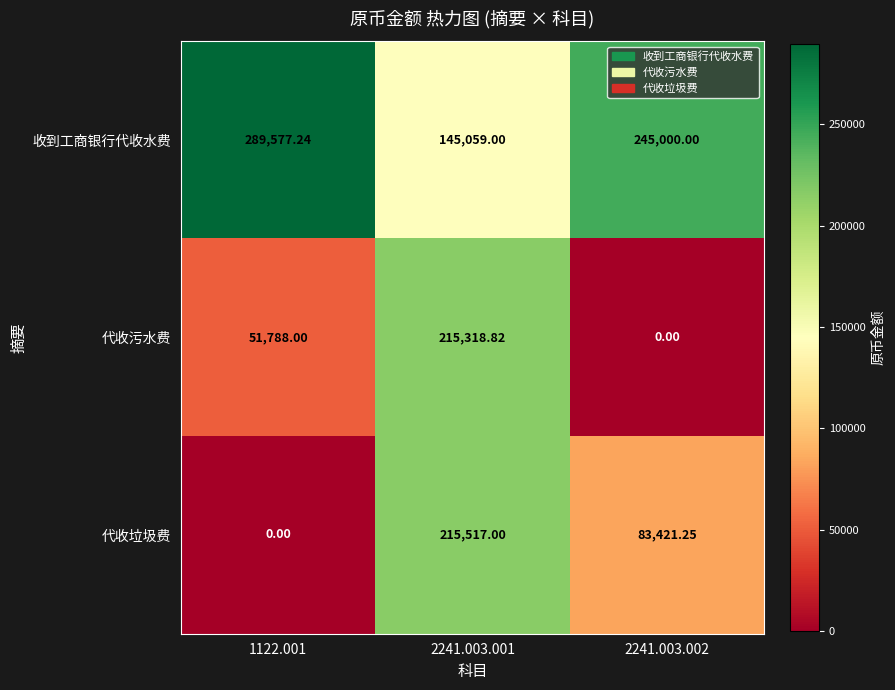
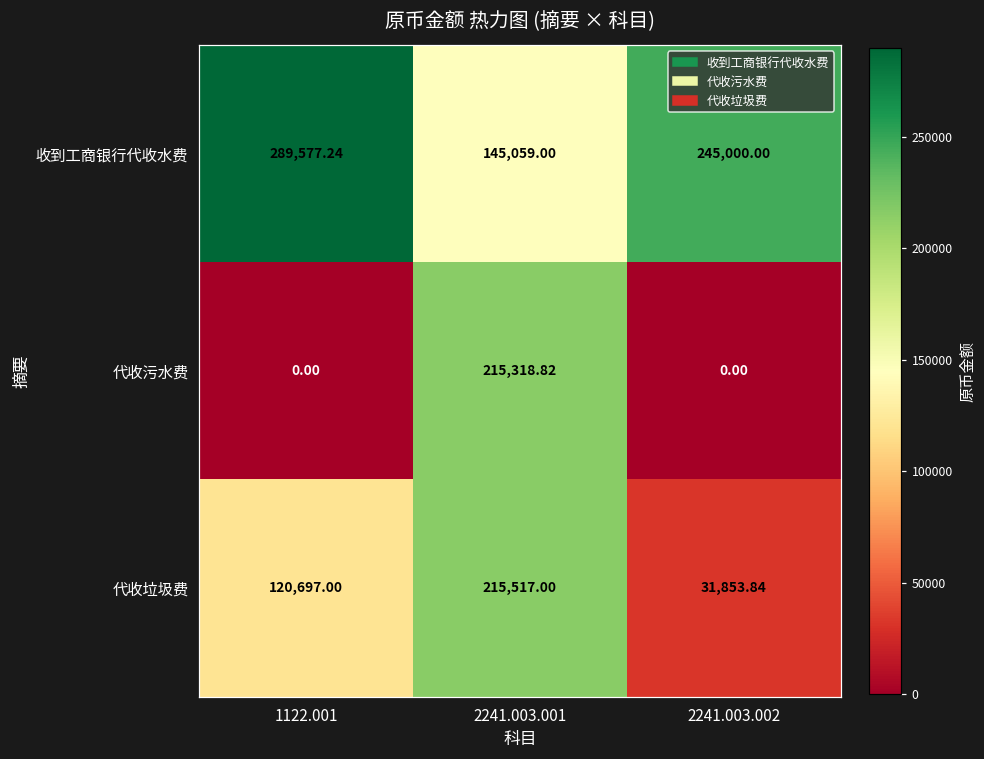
  {
    "收到工商银行代收水费": {
      "1122.001": "289,577.24",
      "2241.003.001": "145,059.00",
      "2241.003.002": "245,000.00"
    },
    "代收污水费": {
-     "1122.001": "51,788.00",
+     "1122.001": "0.00",
      "2241.003.001": "215,318.82",
      "2241.003.002": "0.00"
    },
    "代收垃圾费": {
-     "1122.001": "0.00",
+     "1122.001": "120,697.00",
      "2241.003.001": "215,517.00",
-     "2241.003.002": "83,421.25"
+     "2241.003.002": "31,853.84"
    }
  }
